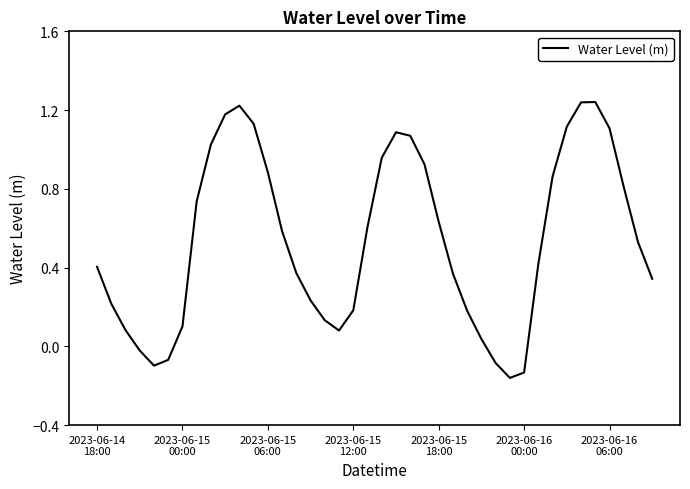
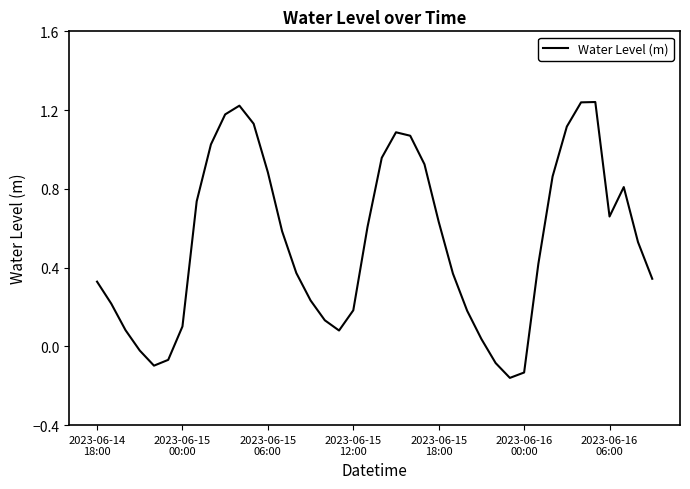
  {
-   "2023-06-14 18:00": 0.40,
+   "2023-06-14 18:00": 0.33,
    "2023-06-15 00:00": 0.10,
    "2023-06-15 06:00": 0.88,
    "2023-06-15 12:00": 0.18,
    "2023-06-15 18:00": 0.63,
    "2023-06-16 00:00": -0.13,
-   "2023-06-16 06:00": 1.11
+   "2023-06-16 06:00": 0.66
  }
